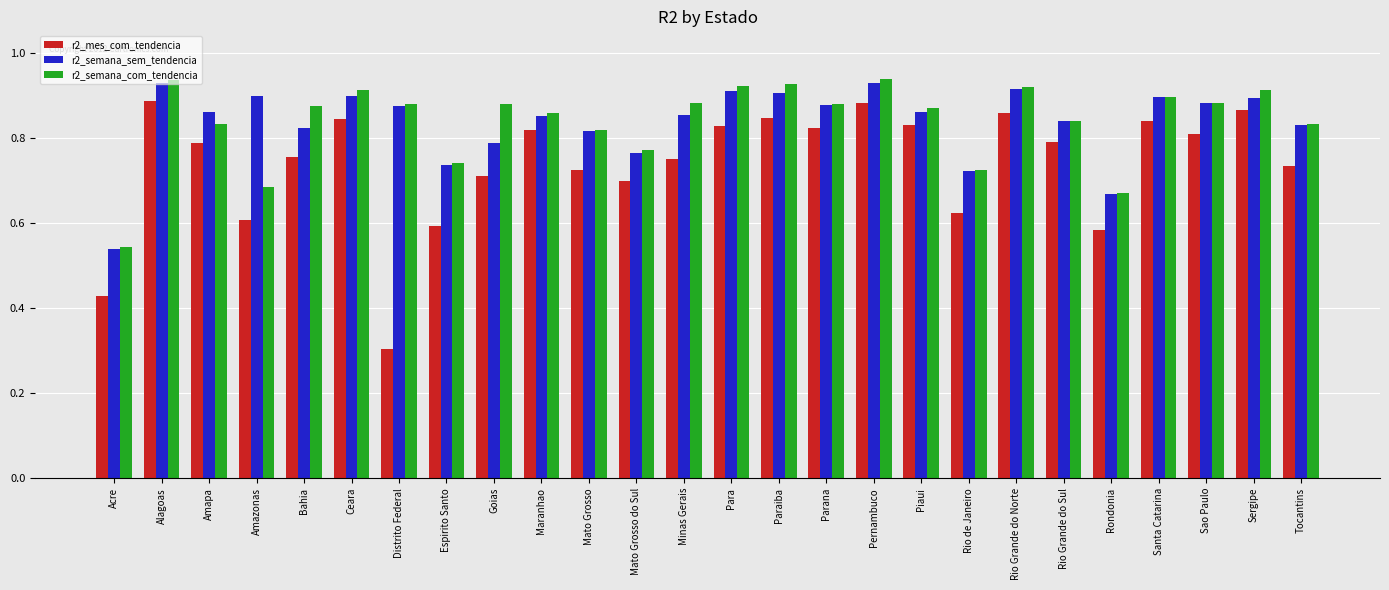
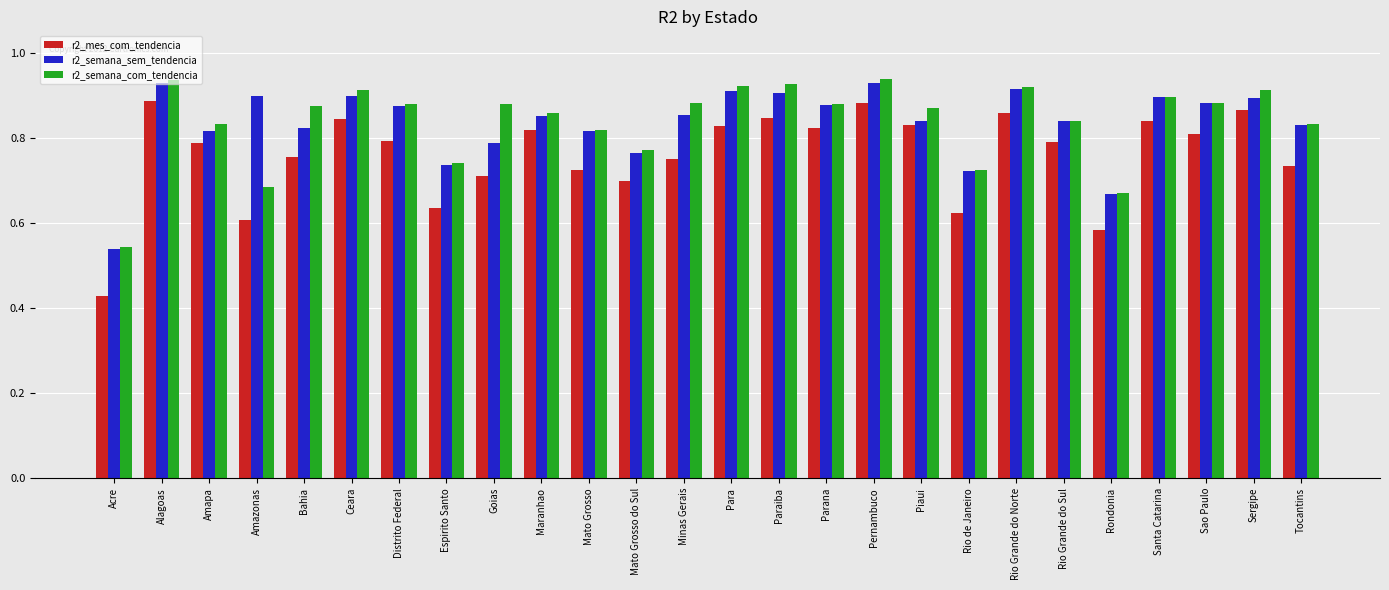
  {
    "r2_mes_com_tendencia": {
      "Acre": 0.43,
      "Alagoas": 0.89,
      "Amapa": 0.79,
      "Amazonas": 0.61,
      "Bahia": 0.75,
      "Ceara": 0.84,
-     "Distrito Federal": 0.30,
-     "Espirito Santo": 0.59,
+     "Distrito Federal": 0.79,
+     "Espirito Santo": 0.63,
      "Goias": 0.71,
      "Maranhao": 0.82,
      "Mato Grosso": 0.73,
      "Mato Grosso do Sul": 0.70,
      "Minas Gerais": 0.75,
      "Para": 0.83,
      "Paraiba": 0.85,
      "Parana": 0.82,
      "Pernambuco": 0.88,
      "Piaui": 0.83,
      "Rio de Janeiro": 0.62,
      "Rio Grande do Norte": 0.86,
      "Rio Grande do Sul": 0.79,
      "Rondonia": 0.58,
      "Santa Catarina": 0.84,
      "Sao Paulo": 0.81,
      "Sergipe": 0.87,
      "Tocantins": 0.73
    },
    "r2_semana_sem_tendencia": {
      "Acre": 0.54,
-     "Amapa": 0.86,
+     "Amapa": 0.82,
      "Amazonas": 0.90,
      "Bahia": 0.82,
      "Ceara": 0.90,
      "Distrito Federal": 0.88,
      "Espirito Santo": 0.74,
      "Goias": 0.79,
      "Maranhao": 0.85,
      "Mato Grosso": 0.81,
      "Mato Grosso do Sul": 0.76,
      "Minas Gerais": 0.85,
      "Para": 0.91,
      "Paraiba": 0.90,
      "Parana": 0.88,
      "Pernambuco": 0.93,
-     "Piaui": 0.86,
+     "Piaui": 0.84,
      "Rio de Janeiro": 0.72,
      "Rio Grande do Norte": 0.91,
      "Rio Grande do Sul": 0.84,
      "Rondonia": 0.67,
      "Santa Catarina": 0.89,
      "Sao Paulo": 0.88,
      "Sergipe": 0.89,
      "Tocantins": 0.83
    },
    "r2_semana_com_tendencia": {
      "Acre": 0.54,
      "Amapa": 0.83,
      "Amazonas": 0.68,
      "Bahia": 0.87,
      "Ceara": 0.91,
      "Distrito Federal": 0.88,
      "Espirito Santo": 0.74,
      "Goias": 0.88,
      "Maranhao": 0.86,
      "Mato Grosso": 0.82,
      "Mato Grosso do Sul": 0.77,
      "Minas Gerais": 0.88,
      "Para": 0.92,
      "Paraiba": 0.93,
      "Parana": 0.88,
      "Pernambuco": 0.94,
      "Piaui": 0.87,
      "Rio de Janeiro": 0.72,
      "Rio Grande do Norte": 0.92,
      "Rio Grande do Sul": 0.84,
      "Rondonia": 0.67,
      "Santa Catarina": 0.90,
      "Sao Paulo": 0.88,
      "Sergipe": 0.91,
      "Tocantins": 0.83
    }
  }
